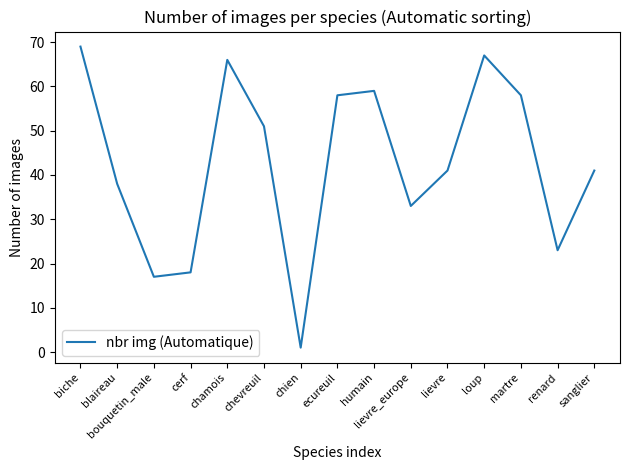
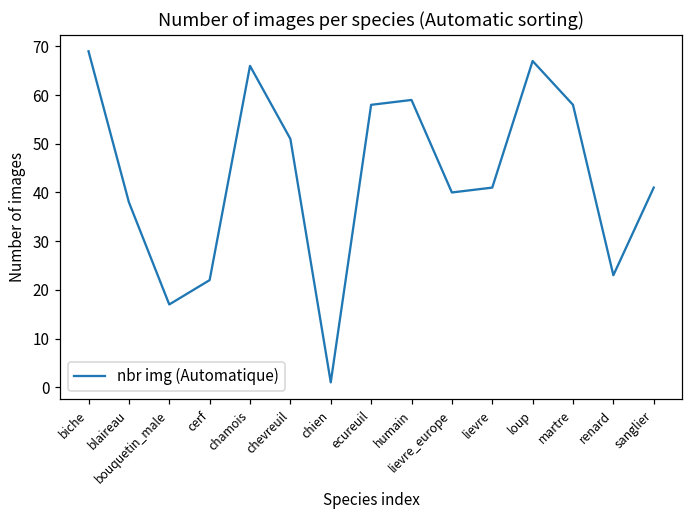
  {
    "biche": 69,
    "blaireau": 38,
    "bouquetin_male": 17,
-   "cerf": 18,
+   "cerf": 22,
    "chamois": 66,
    "chevreuil": 51,
    "chien": 1,
    "ecureuil": 58,
    "humain": 59,
-   "lievre_europe": 33,
+   "lievre_europe": 40,
    "lievre": 41,
    "loup": 67,
    "martre": 58,
    "renard": 23,
    "sanglier": 41
  }
